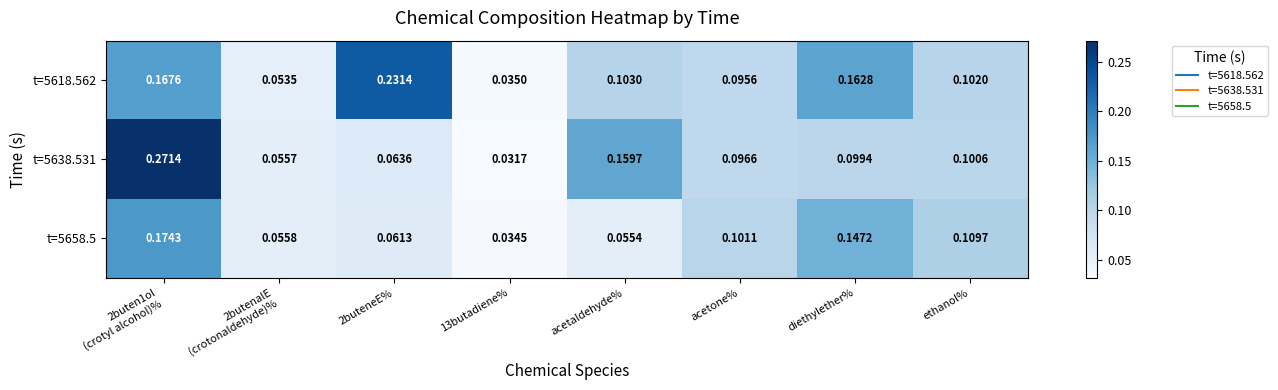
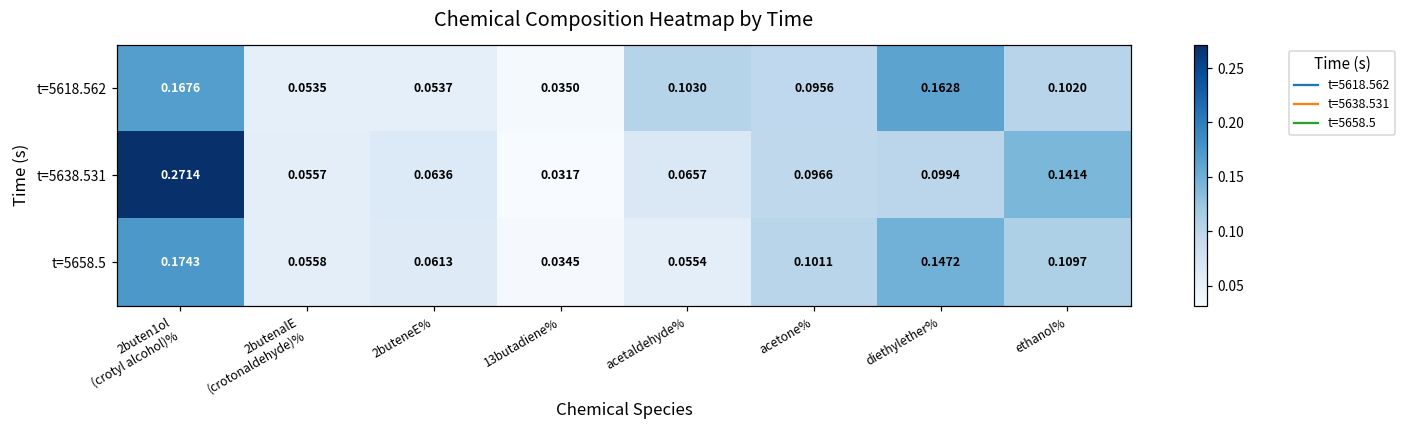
  {
    "t=5618.562": {
      "2buten1ol (crotyl alcohol)%": 0.1676,
      "2butenalE (crotonaldehyde)%": 0.0535,
-     "2buteneE%": 0.2314,
+     "2buteneE%": 0.0537,
      "13butadiene%": 0.0350,
      "acetaldehyde%": 0.1030,
      "acetone%": 0.0956,
      "diethylether%": 0.1628,
      "ethanol%": 0.1020
    },
    "t=5638.531": {
      "2buten1ol (crotyl alcohol)%": 0.2714,
      "2butenalE (crotonaldehyde)%": 0.0557,
      "2buteneE%": 0.0636,
      "13butadiene%": 0.0317,
-     "acetaldehyde%": 0.1597,
+     "acetaldehyde%": 0.0657,
      "acetone%": 0.0966,
      "diethylether%": 0.0994,
-     "ethanol%": 0.1006
+     "ethanol%": 0.1414
    },
    "t=5658.5": {
      "2buten1ol (crotyl alcohol)%": 0.1743,
      "2butenalE (crotonaldehyde)%": 0.0558,
      "2buteneE%": 0.0613,
      "13butadiene%": 0.0345,
      "acetaldehyde%": 0.0554,
      "acetone%": 0.1011,
      "diethylether%": 0.1472,
      "ethanol%": 0.1097
    }
  }
